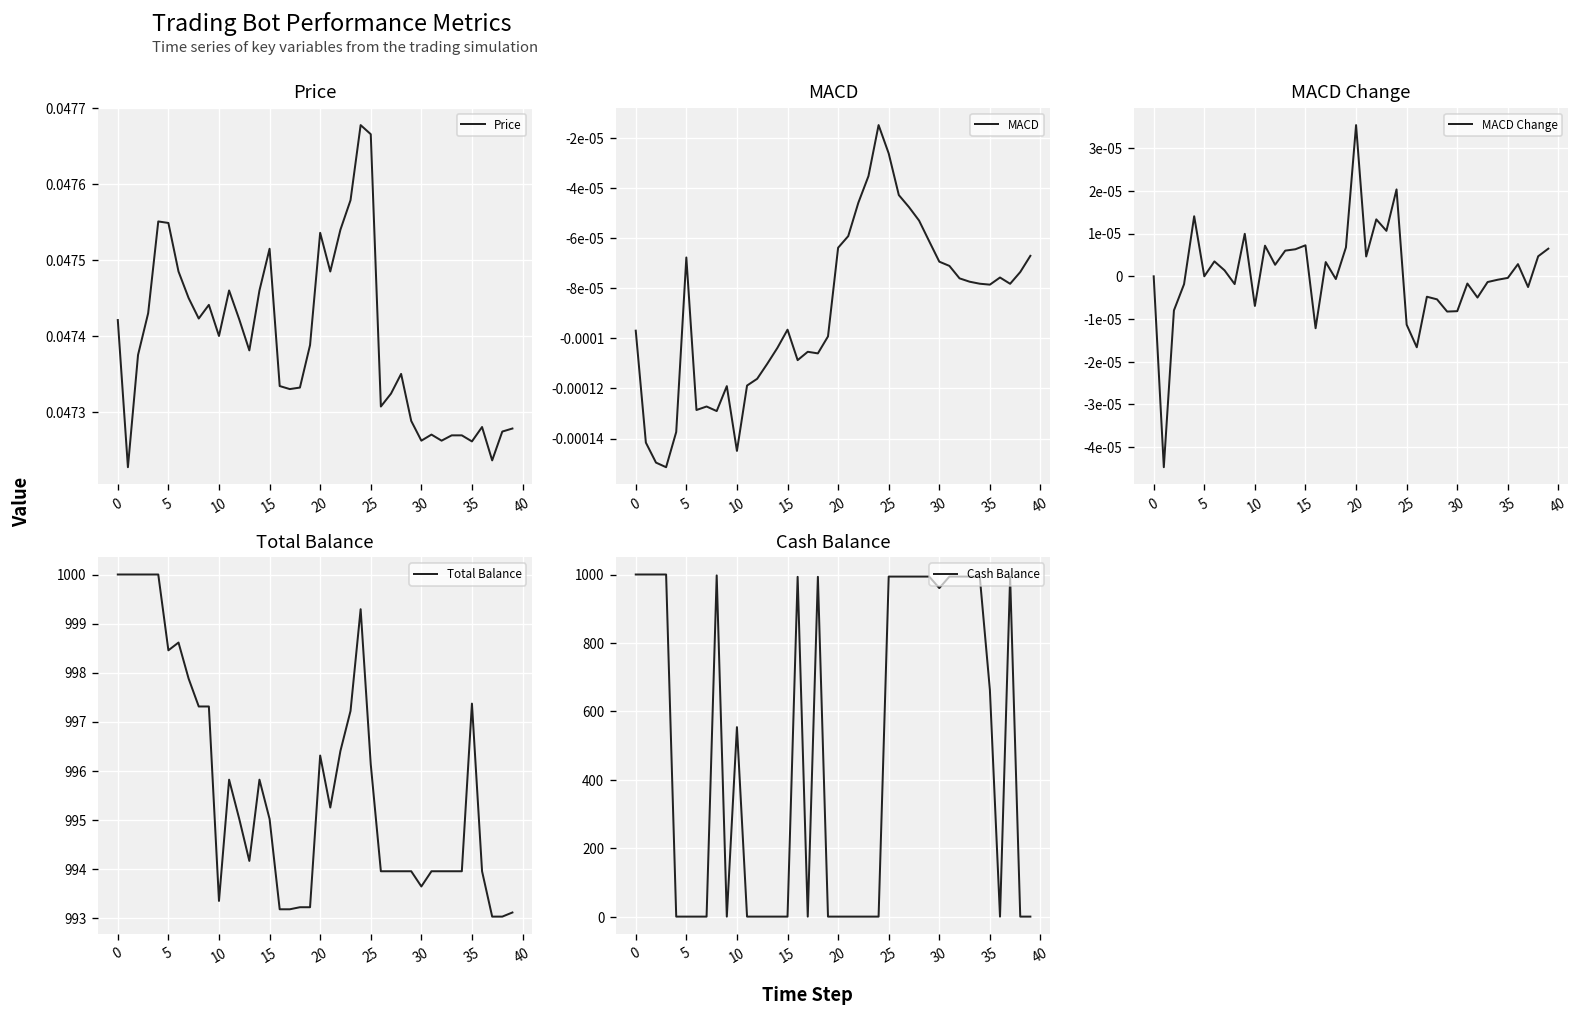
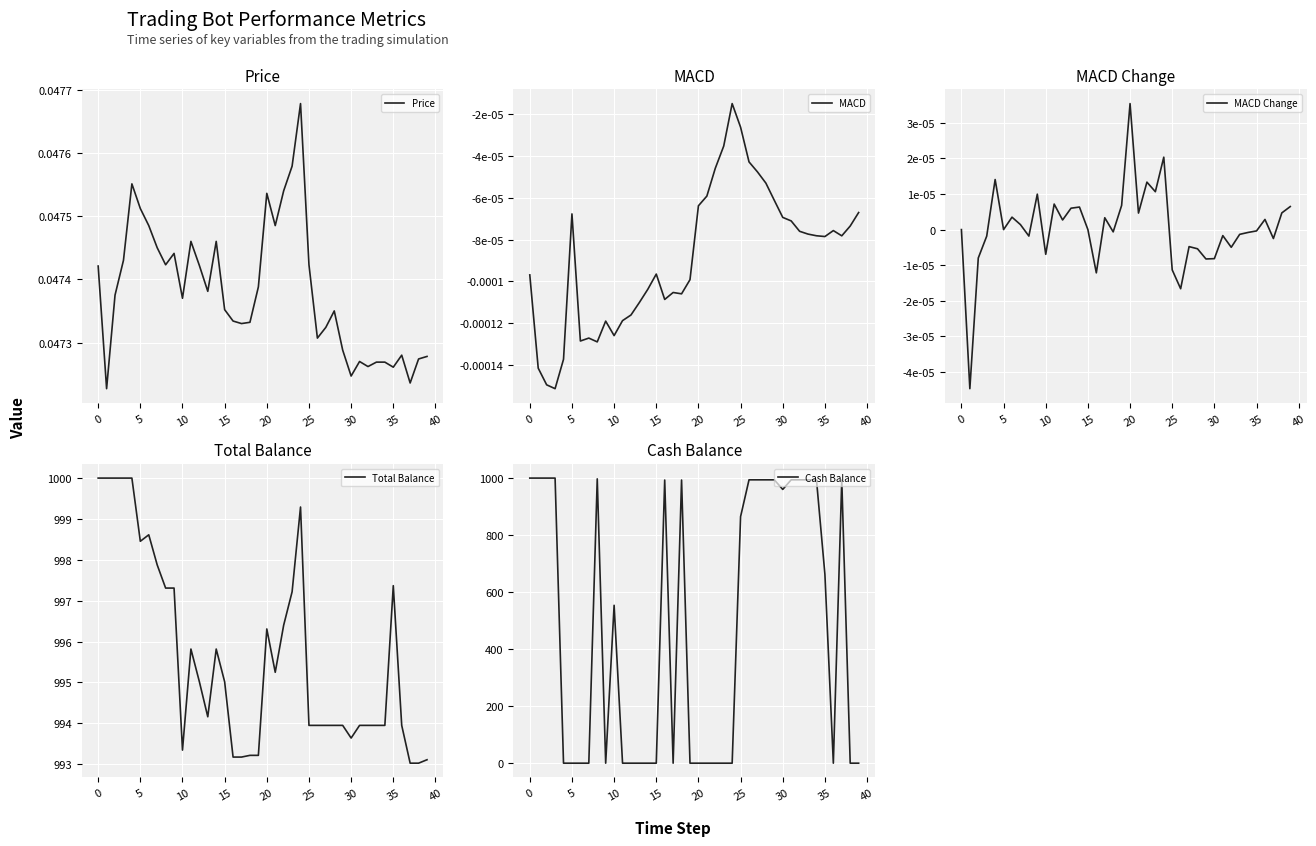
  {
    "Price": {
      "0": 0.04742,
-     "5": 0.04755,
-     "10": 0.04740,
-     "15": 0.04752,
+     "5": 0.04751,
+     "10": 0.04737,
+     "15": 0.04735,
      "20": 0.04754,
-     "25": 0.04767,
-     "30": 0.04726,
+     "25": 0.04742,
+     "30": 0.04725,
      "35": 0.04726
    },
    "MACD": {
      "0": -0.000097,
      "5": -0.000068,
-     "10": -0.000145,
+     "10": -0.000126,
      "15": -0.000097,
      "20": -0.000064,
      "25": -0.000026,
      "30": -0.000069,
      "35": -0.000079
    },
    "MACD Change": {
      "0": 0.00000,
      "5": 0.00000,
      "10": -0.000007,
-     "15": 0.00001,
+     "15": 0.00000,
      "20": 0.000035,
      "25": -0.000011,
      "30": -0.000008,
      "35": 0.00000
    },
    "Total Balance": {
      "0": 1000.0,
      "5": 998.5,
      "10": 993.3,
      "15": 995.0,
      "20": 996.3,
-     "25": 996.1,
+     "25": 993.9,
      "30": 993.6,
      "35": 997.4
    },
    "Cash Balance": {
      "0": 1000,
      "5": 0,
      "10": 550,
      "15": 0,
      "20": 0,
-     "25": 990,
+     "25": 860,
      "30": 960,
      "35": 660
    }
  }
